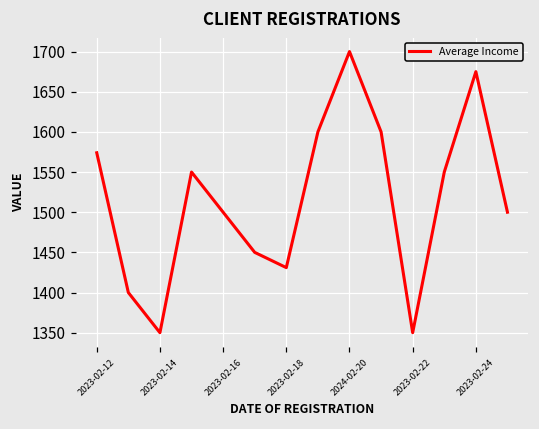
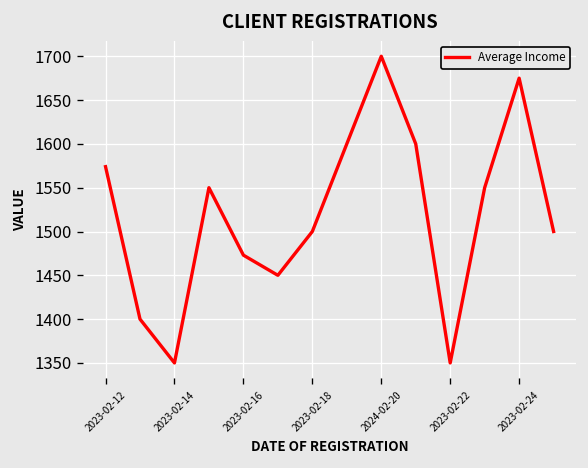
  {
    "2023-02-12": 1570,
    "2023-02-14": 1350,
-   "2023-02-16": 1500,
-   "2023-02-18": 1430,
+   "2023-02-16": 1470,
+   "2023-02-18": 1500,
    "2024-02-20": 1700,
    "2023-02-22": 1350,
    "2023-02-24": 1680
  }
